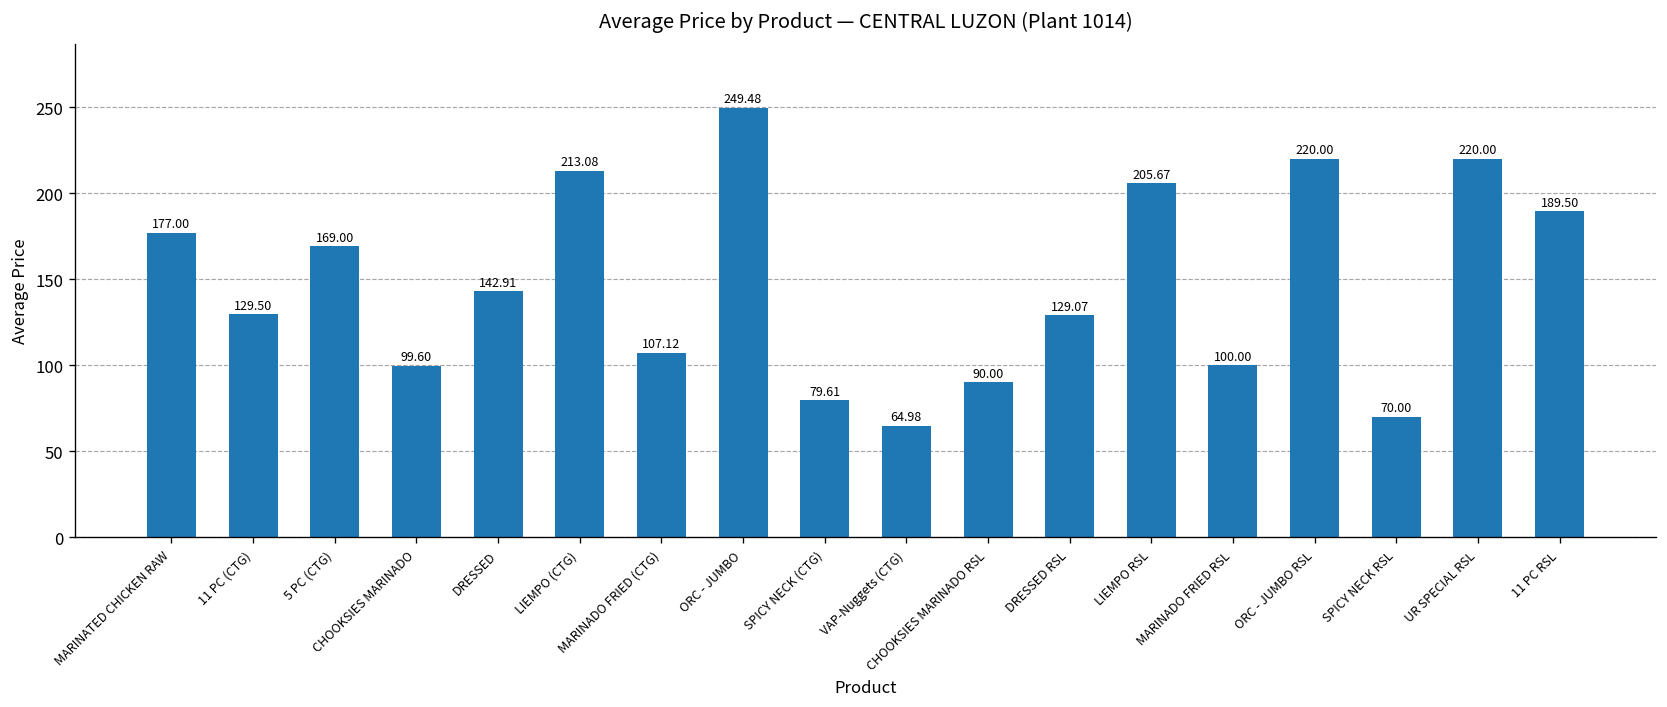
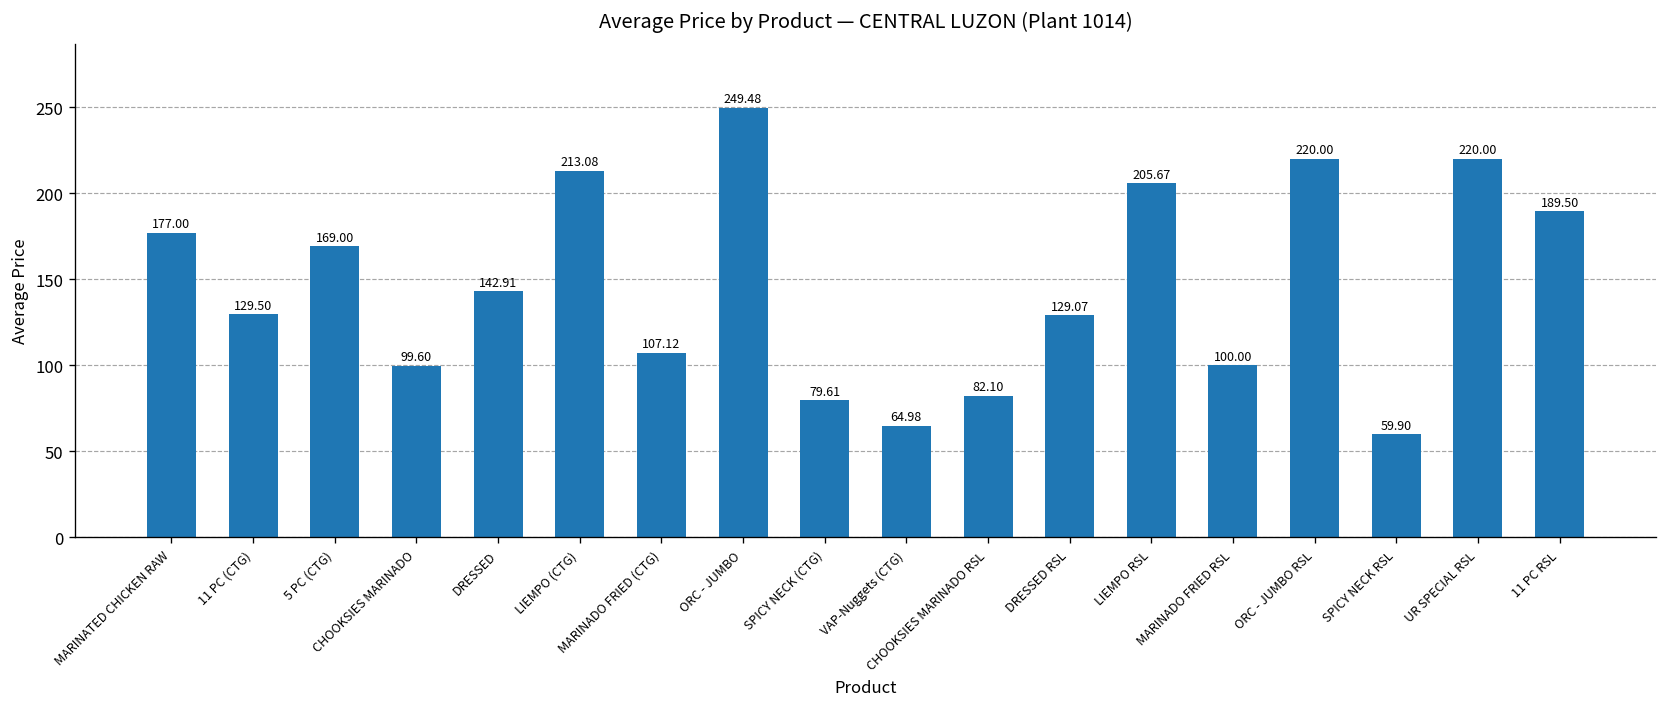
  {
    "MARINATED CHICKEN RAW": 177.00,
    "11 PC (CTG)": 129.50,
    "5 PC (CTG)": 169.00,
    "CHOOKSIES MARINADO": 99.60,
    "DRESSED": 142.91,
    "LIEMPO (CTG)": 213.08,
    "MARINADO FRIED (CTG)": 107.12,
    "ORC - JUMBO": 249.48,
    "SPICY NECK (CTG)": 79.61,
    "VAP-Nuggets (CTG)": 64.98,
-   "CHOOKSIES MARINADO RSL": 90.00,
+   "CHOOKSIES MARINADO RSL": 82.10,
    "DRESSED RSL": 129.07,
    "LIEMPO RSL": 205.67,
    "MARINADO FRIED RSL": 100.00,
    "ORC - JUMBO RSL": 220.00,
-   "SPICY NECK RSL": 70.00,
+   "SPICY NECK RSL": 59.90,
    "UR SPECIAL RSL": 220.00,
    "11 PC RSL": 189.50
  }
